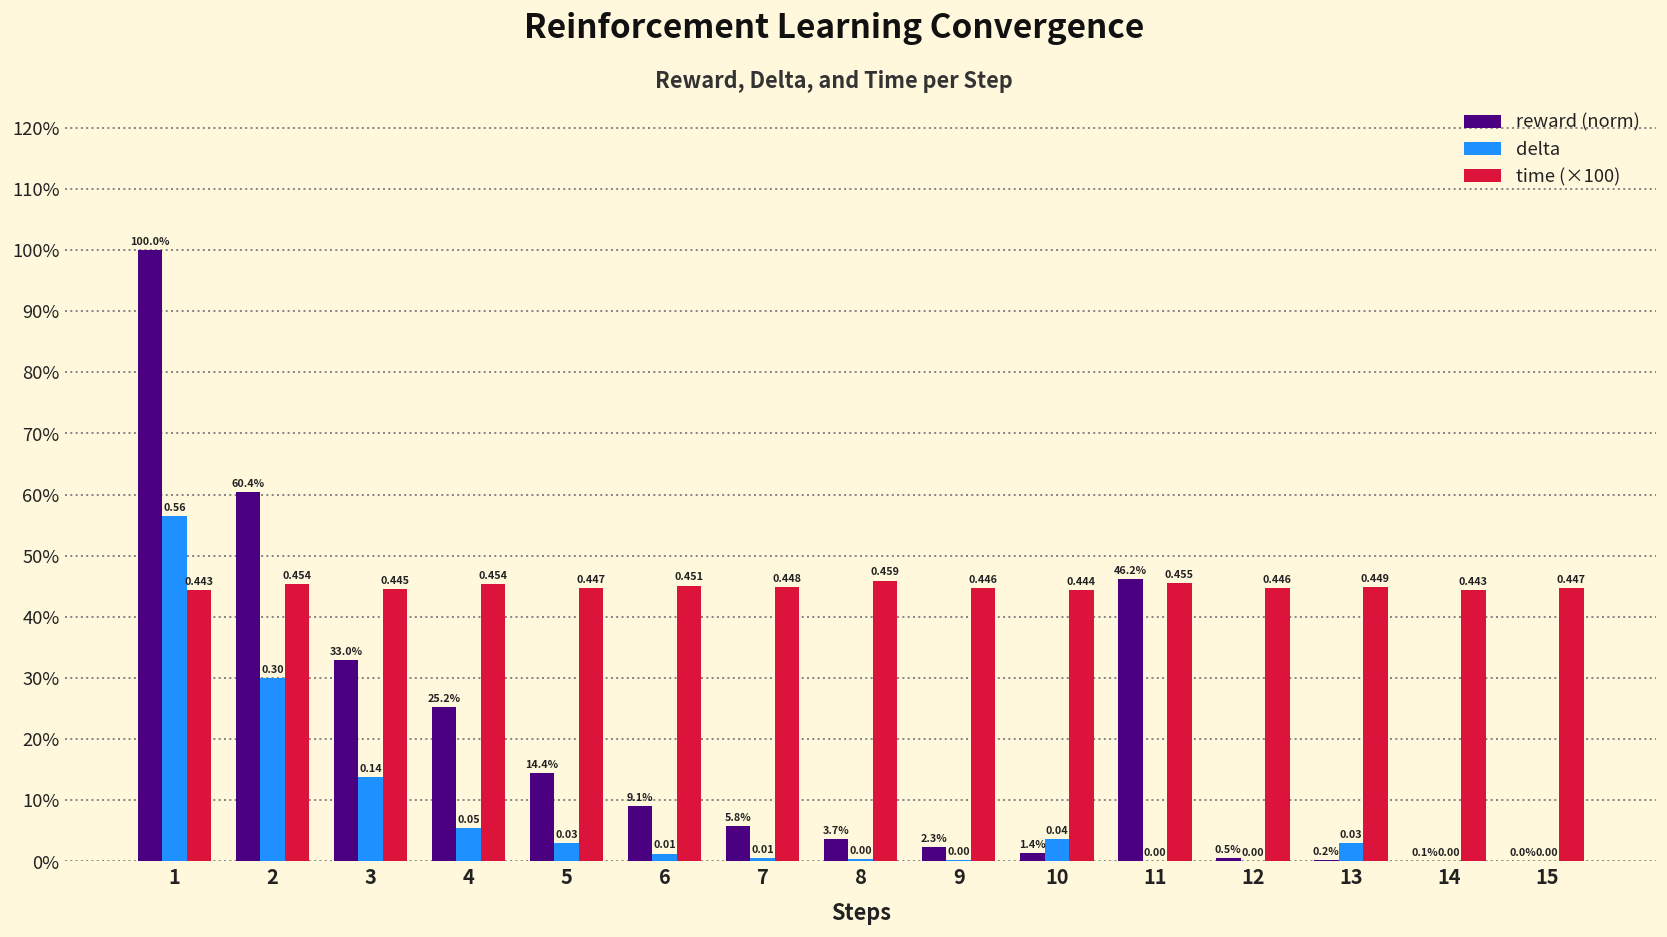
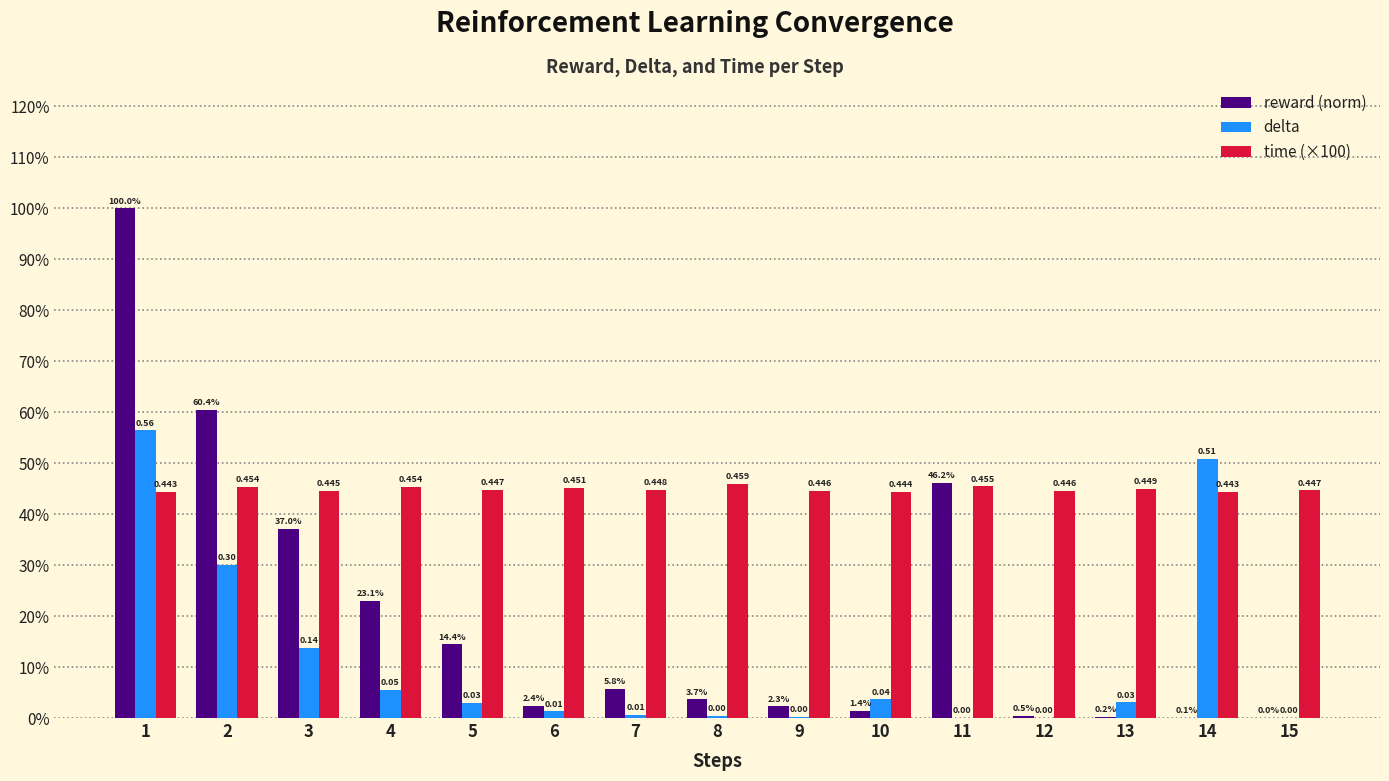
  {
    "reward (norm)": {
      "1": "100.0%",
      "2": "60.4%",
-     "3": "33.0%",
-     "4": "25.2%",
+     "3": "37.0%",
+     "4": "23.1%",
      "5": "14.4%",
-     "6": "9.1%",
+     "6": "2.4%",
      "7": "5.8%",
      "8": "3.7%",
      "9": "2.3%",
      "10": "1.4%",
      "11": "46.2%",
      "12": "0.5%",
      "13": "0.2%",
      "14": "0.1%",
      "15": "0.0%"
    },
    "delta": {
      "1": "0.56",
      "2": "0.30",
      "3": "0.14",
      "4": "0.05",
      "5": "0.03",
      "6": "0.01",
      "7": "0.01",
      "8": "0.00",
      "9": "0.00",
      "10": "0.04",
      "11": "0.00",
      "12": "0.00",
      "13": "0.03",
-     "14": "0.00",
+     "14": "0.51",
      "15": "0.00"
    },
    "time (×100)": {
      "1": "0.443",
      "2": "0.454",
      "3": "0.445",
      "4": "0.454",
      "5": "0.447",
      "6": "0.451",
      "7": "0.448",
      "8": "0.459",
      "9": "0.446",
      "10": "0.444",
      "11": "0.455",
      "12": "0.446",
      "13": "0.449",
      "14": "0.443",
      "15": "0.447"
    }
  }
